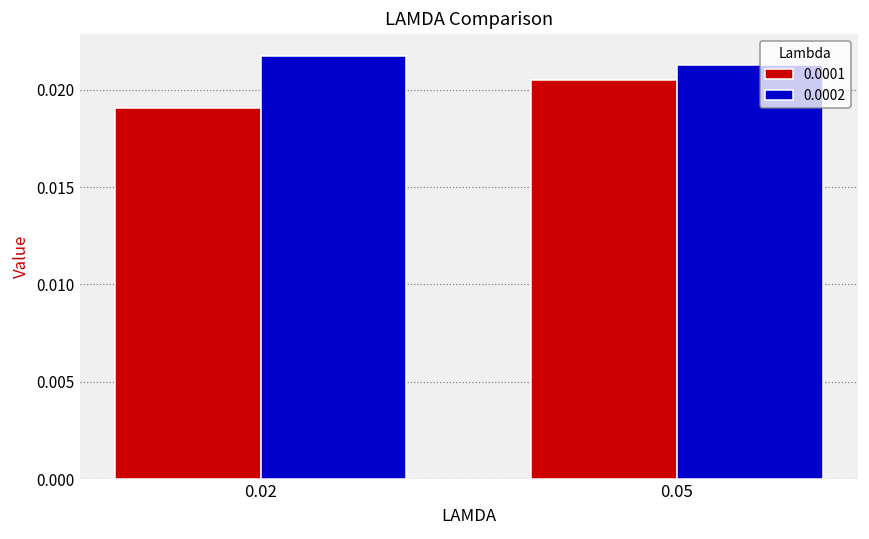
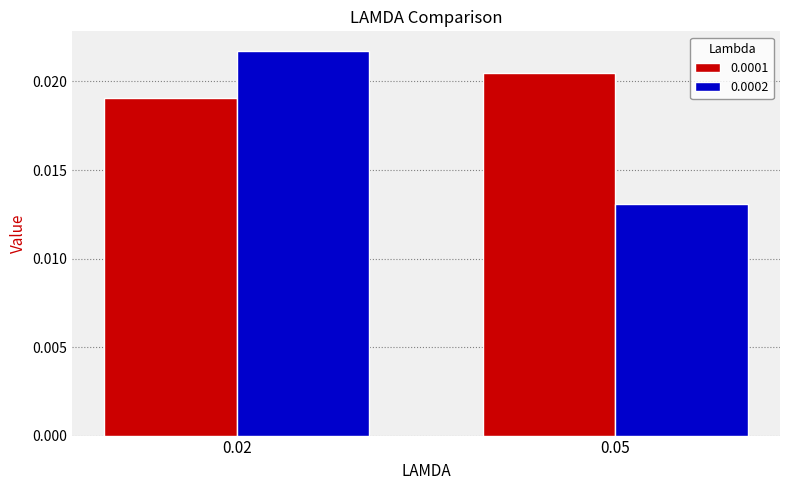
  {
    "0.0001": {
      "0.02": 0.0191,
      "0.05": 0.0205
    },
    "0.0002": {
      "0.02": 0.0217,
-     "0.05": 0.0213
+     "0.05": 0.0131
    }
  }
